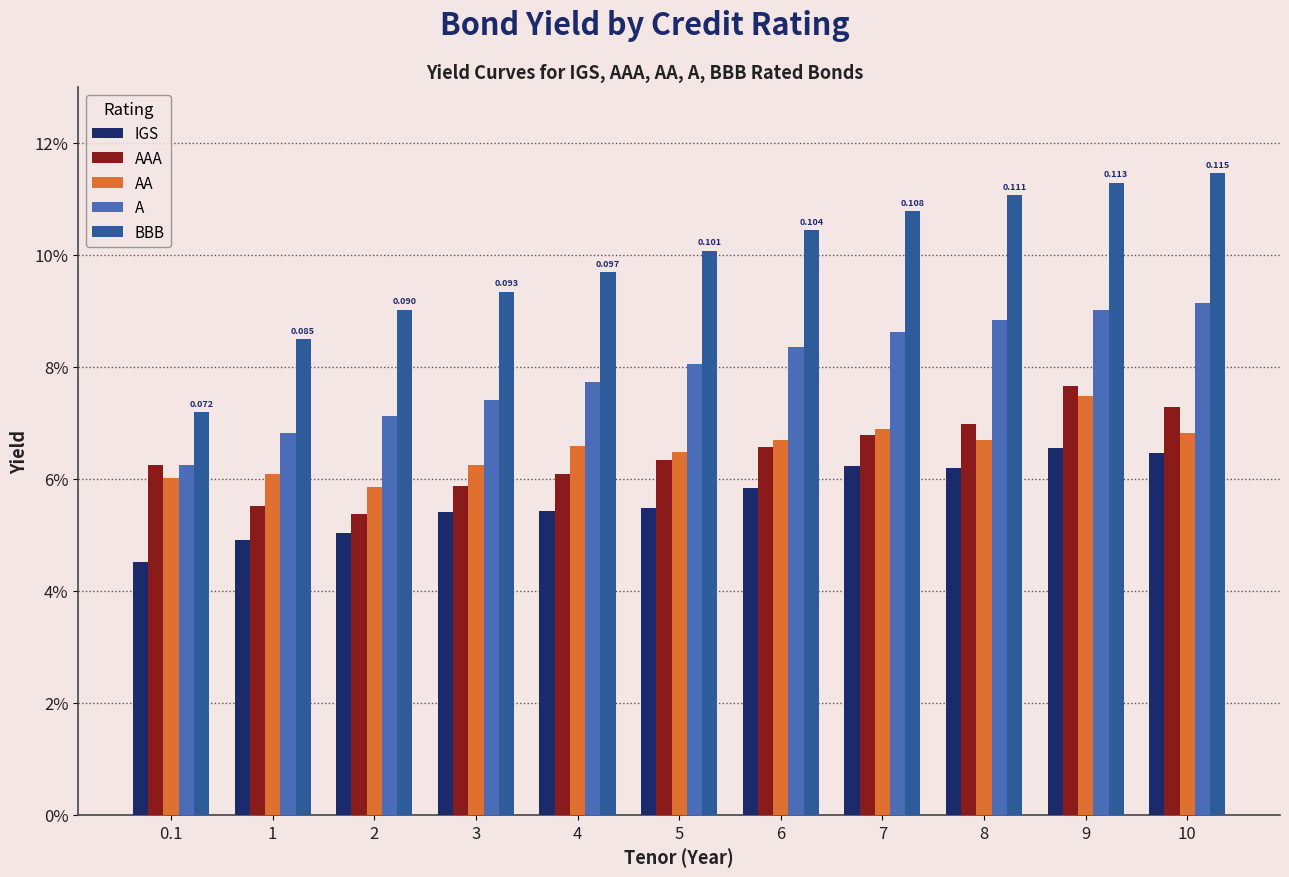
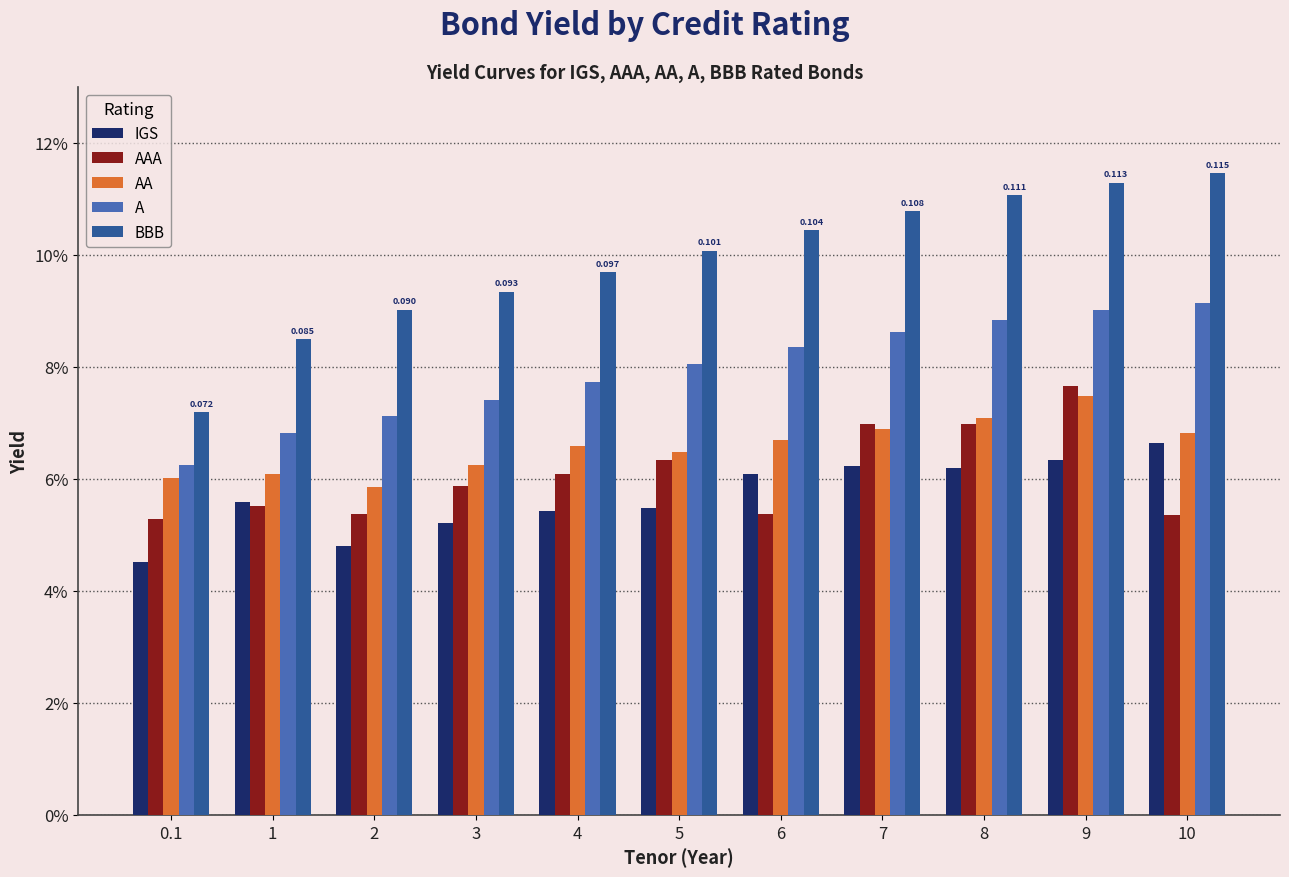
  {
    "IGS": {
      "0.1": "4.5%",
-     "1": "4.9%",
-     "2": "5.0%",
-     "3": "5.4%",
+     "1": "5.6%",
+     "2": "4.8%",
+     "3": "5.2%",
      "4": "5.4%",
      "5": "5.5%",
-     "6": "5.8%",
+     "6": "6.1%",
      "7": "6.2%",
      "8": "6.2%",
-     "9": "6.5%",
-     "10": "6.5%"
+     "9": "6.3%",
+     "10": "6.6%"
    },
    "AAA": {
-     "0.1": "6.2%",
+     "0.1": "5.3%",
      "1": "5.5%",
      "2": "5.4%",
      "3": "5.9%",
      "4": "6.1%",
      "5": "6.3%",
-     "6": "6.6%",
-     "7": "6.8%",
+     "6": "5.4%",
+     "7": "7.0%",
      "8": "7.0%",
      "9": "7.7%",
-     "10": "7.3%"
+     "10": "5.3%"
    },
    "AA": {
      "0.1": "6.0%",
      "1": "6.1%",
      "2": "5.9%",
      "3": "6.3%",
      "4": "6.6%",
      "5": "6.5%",
      "6": "6.7%",
      "7": "6.9%",
-     "8": "6.7%",
+     "8": "7.1%",
      "9": "7.5%",
      "10": "6.8%"
    }
  }
